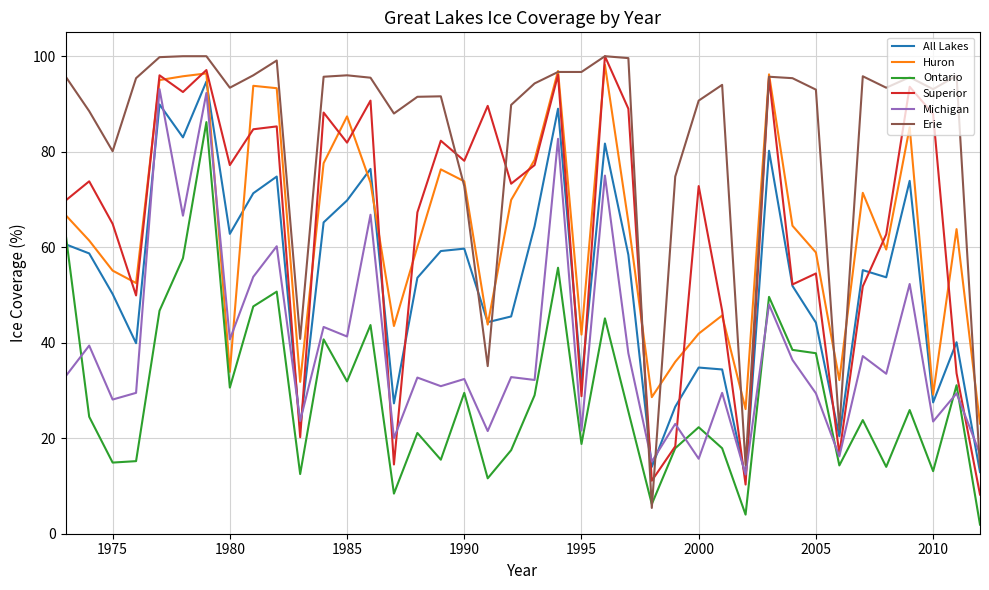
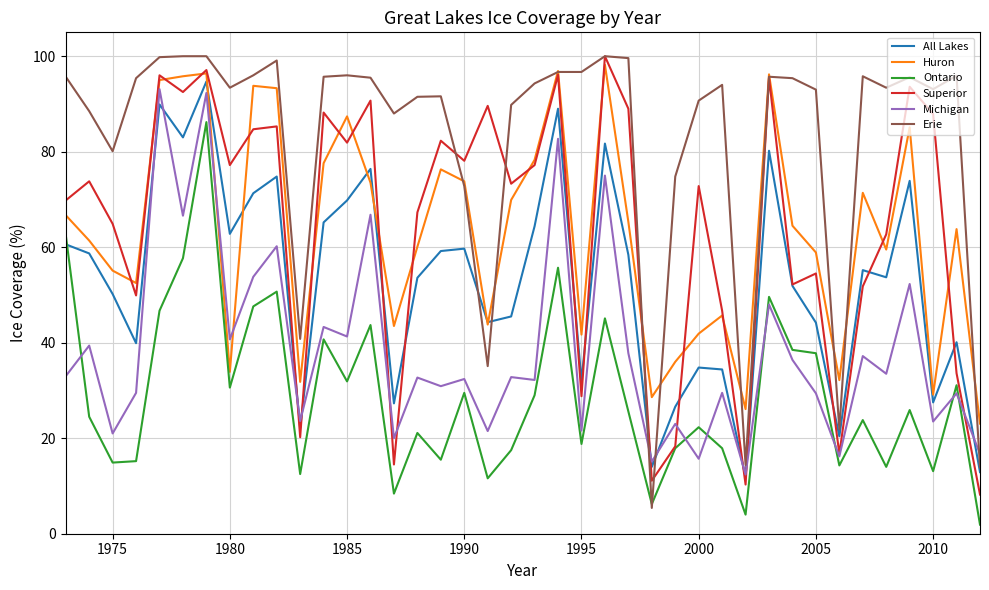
  {
    "All Lakes": {
      "1975": 50,
      "1980": 63,
      "1985": 70,
      "1990": 60,
      "1995": 32,
      "2000": 35,
      "2005": 44,
      "2010": 28
    },
    "Huron": {
      "1975": 55,
      "1980": 34,
      "1985": 87,
      "1990": 74,
      "1995": 42,
      "2000": 42,
      "2005": 59,
      "2010": 29
    },
    "Ontario": {
      "1975": 15,
      "1980": 31,
      "1985": 32,
      "1990": 30,
      "1995": 19,
      "2000": 22,
      "2005": 38,
      "2010": 13
    },
    "Superior": {
      "1975": 65,
      "1980": 77,
      "1985": 82,
      "1990": 78,
      "1995": 29,
      "2000": 73,
      "2005": 55
    },
    "Michigan": {
-     "1975": 28,
+     "1975": 21,
      "1980": 41,
      "1985": 41,
      "1990": 32,
      "1995": 22,
      "2000": 16,
      "2005": 29,
      "2010": 24
    },
    "Erie": {
      "1975": 80,
      "1980": 93,
      "1985": 96,
      "1990": 73,
      "1995": 97,
      "2000": 91,
      "2005": 93
    }
  }
